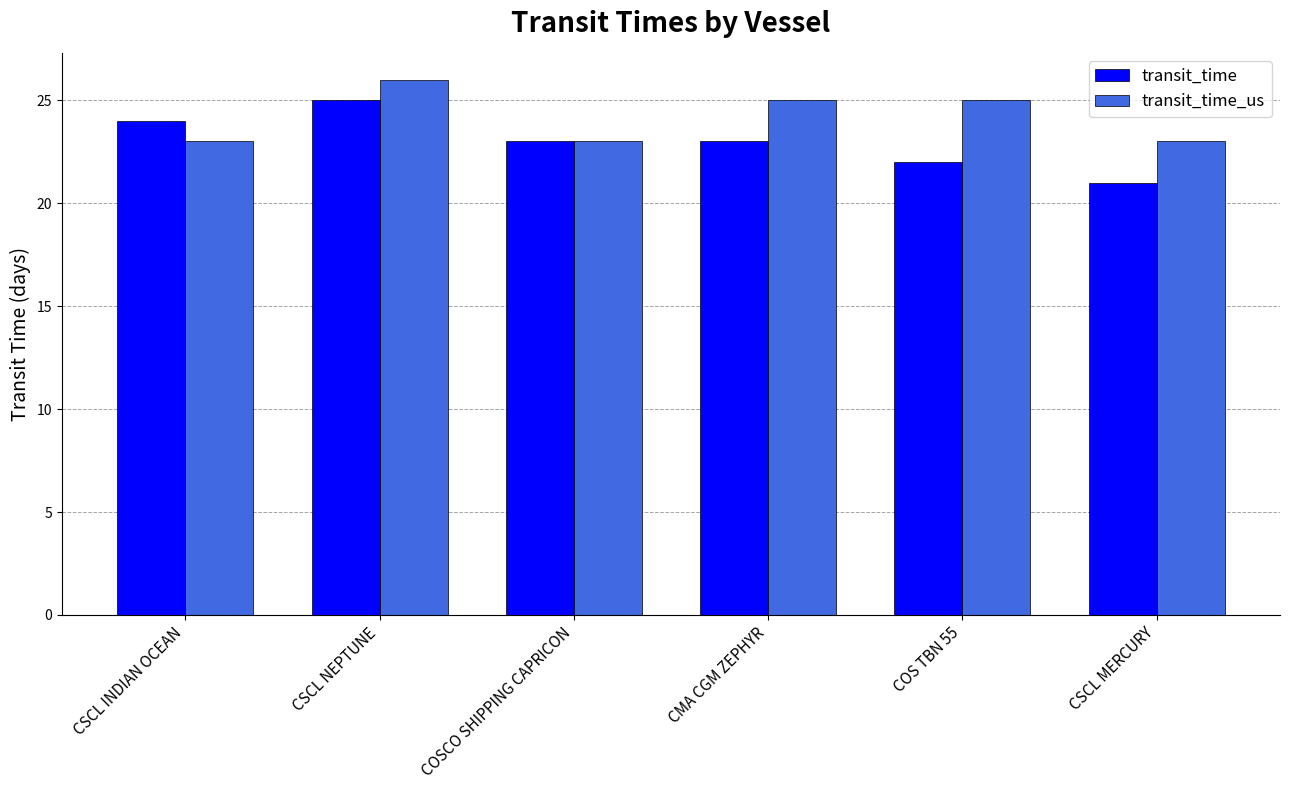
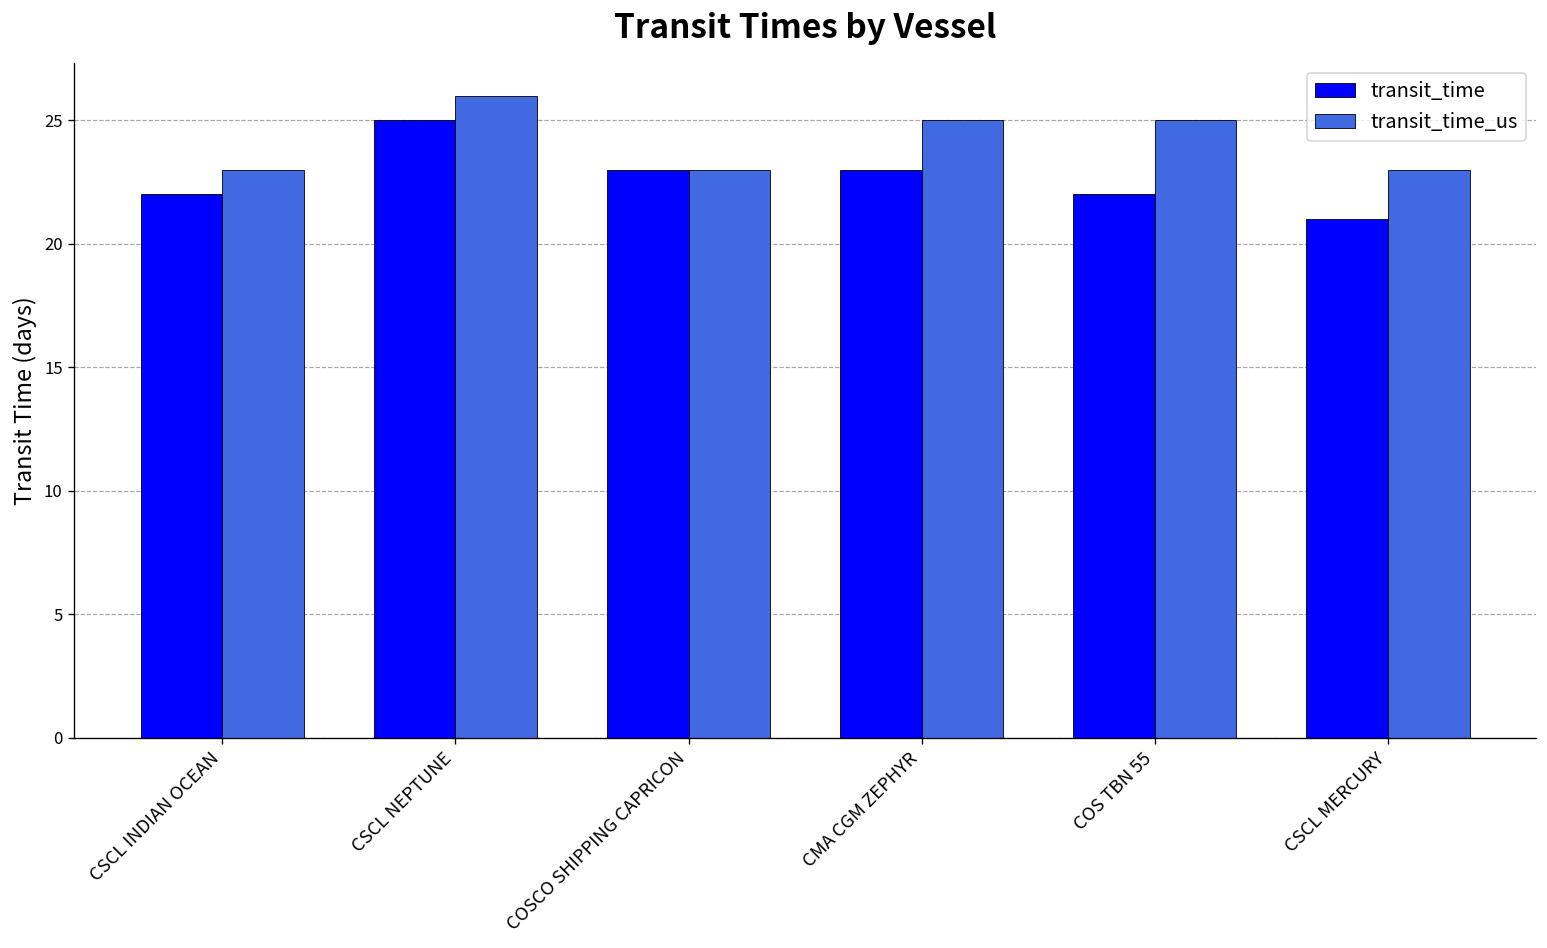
  {
    "transit_time": {
-     "CSCL INDIAN OCEAN": 24,
+     "CSCL INDIAN OCEAN": 22,
      "CSCL NEPTUNE": 25,
      "COSCO SHIPPING CAPRICON": 23,
      "CMA CGM ZEPHYR": 23,
      "COS TBN 55": 22,
      "CSCL MERCURY": 21
    },
    "transit_time_us": {
      "CSCL INDIAN OCEAN": 23,
      "CSCL NEPTUNE": 26,
      "COSCO SHIPPING CAPRICON": 23,
      "CMA CGM ZEPHYR": 25,
      "COS TBN 55": 25,
      "CSCL MERCURY": 23
    }
  }
